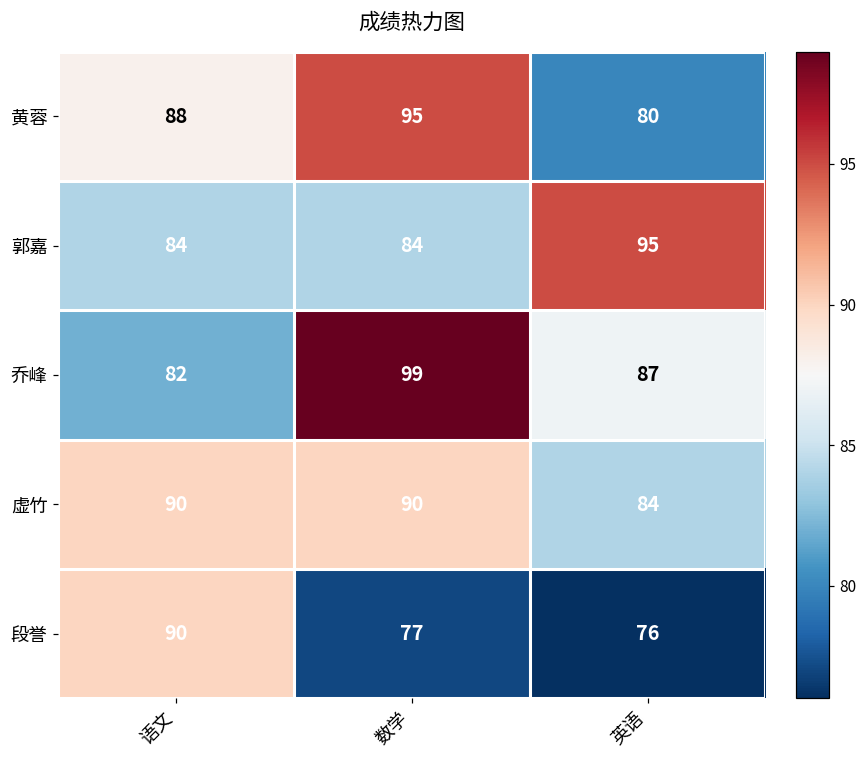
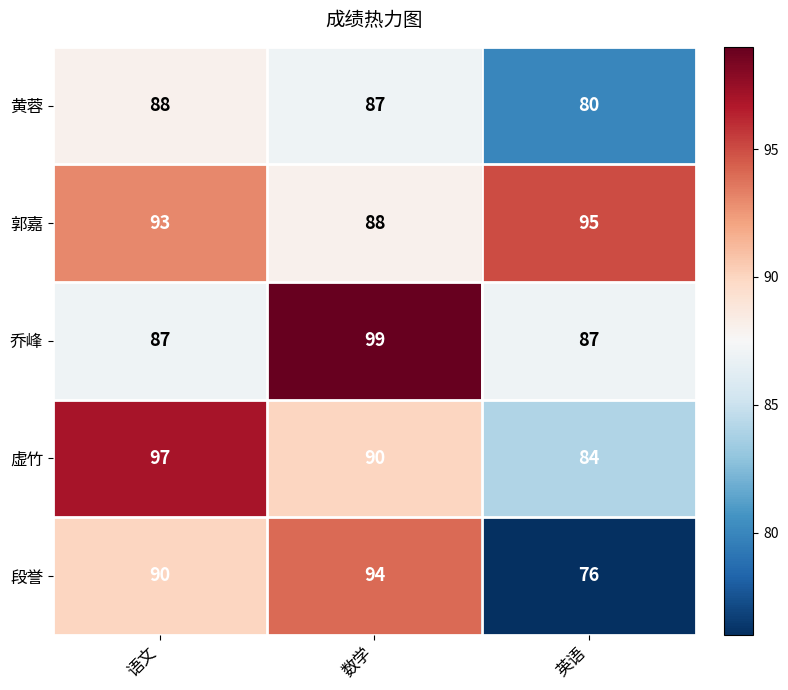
  {
    "黄蓉": {
      "语文": 88,
-     "数学": 95,
+     "数学": 87,
      "英语": 80
    },
    "郭嘉": {
-     "语文": 84,
-     "数学": 84,
+     "语文": 93,
+     "数学": 88,
      "英语": 95
    },
    "乔峰": {
-     "语文": 82,
+     "语文": 87,
      "数学": 99,
      "英语": 87
    },
    "虚竹": {
-     "语文": 90,
+     "语文": 97,
      "数学": 90,
      "英语": 84
    },
    "段誉": {
      "语文": 90,
-     "数学": 77,
+     "数学": 94,
      "英语": 76
    }
  }
